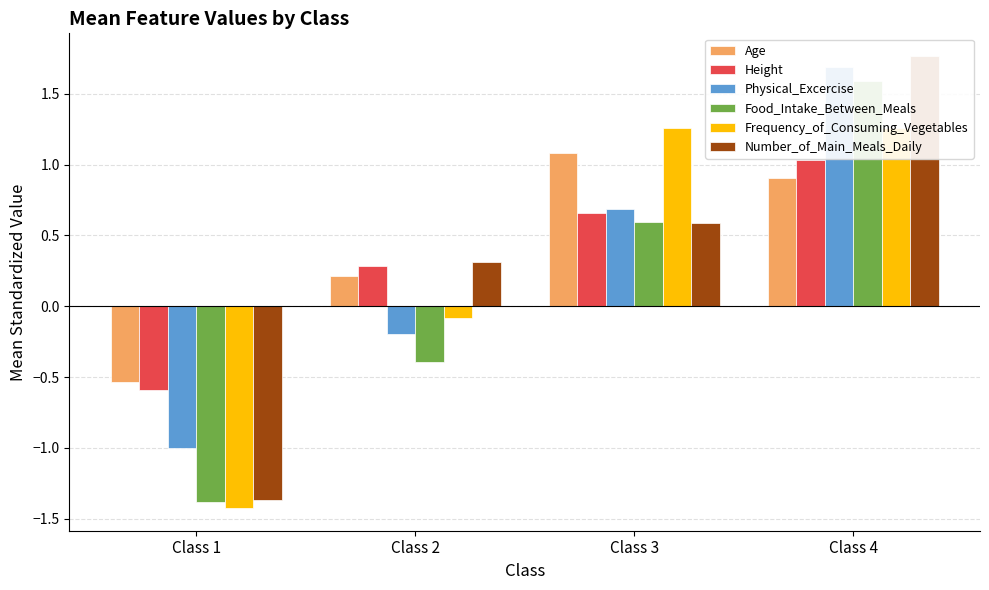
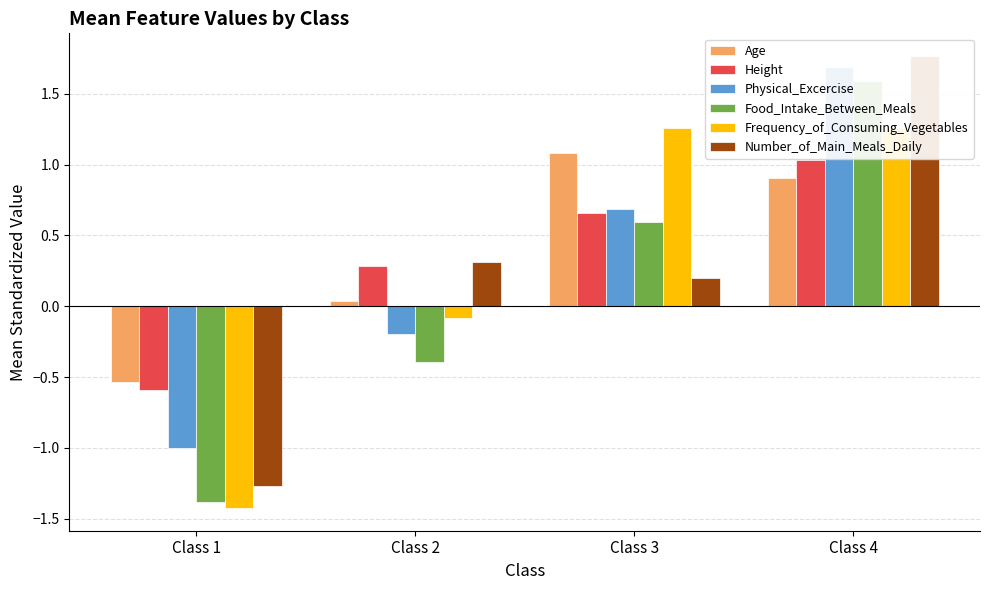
  {
    "Age": {
      "Class 1": -0.53,
-     "Class 2": 0.22,
+     "Class 2": 0.04,
      "Class 3": 1.08,
      "Class 4": 0.90
    },
    "Height": {
      "Class 1": -0.59,
      "Class 2": 0.28,
      "Class 3": 0.66,
      "Class 4": 1.04
    },
    "Physical_Excercise": {
      "Class 1": -1.00,
      "Class 2": -0.20,
      "Class 3": 0.69
    },
    "Food_Intake_Between_Meals": {
      "Class 1": -1.38,
      "Class 2": -0.39,
      "Class 3": 0.60
    },
    "Frequency_of_Consuming_Vegetables": {
      "Class 1": -1.43,
      "Class 2": -0.08,
      "Class 3": 1.26
    },
    "Number_of_Main_Meals_Daily": {
-     "Class 1": -1.37,
+     "Class 1": -1.27,
      "Class 2": 0.31,
-     "Class 3": 0.59
+     "Class 3": 0.20
    }
  }
